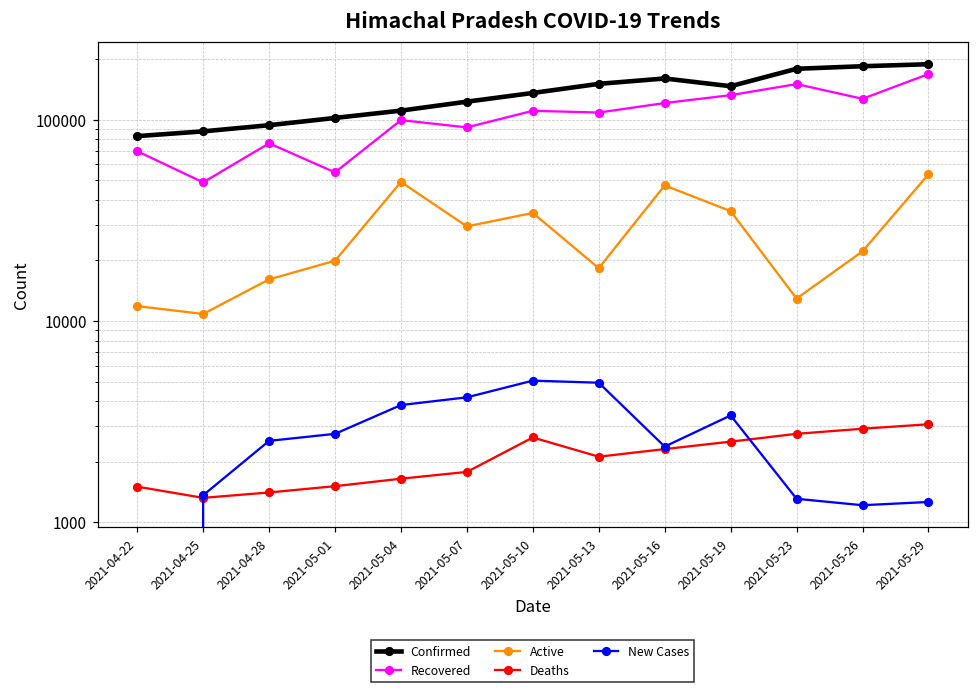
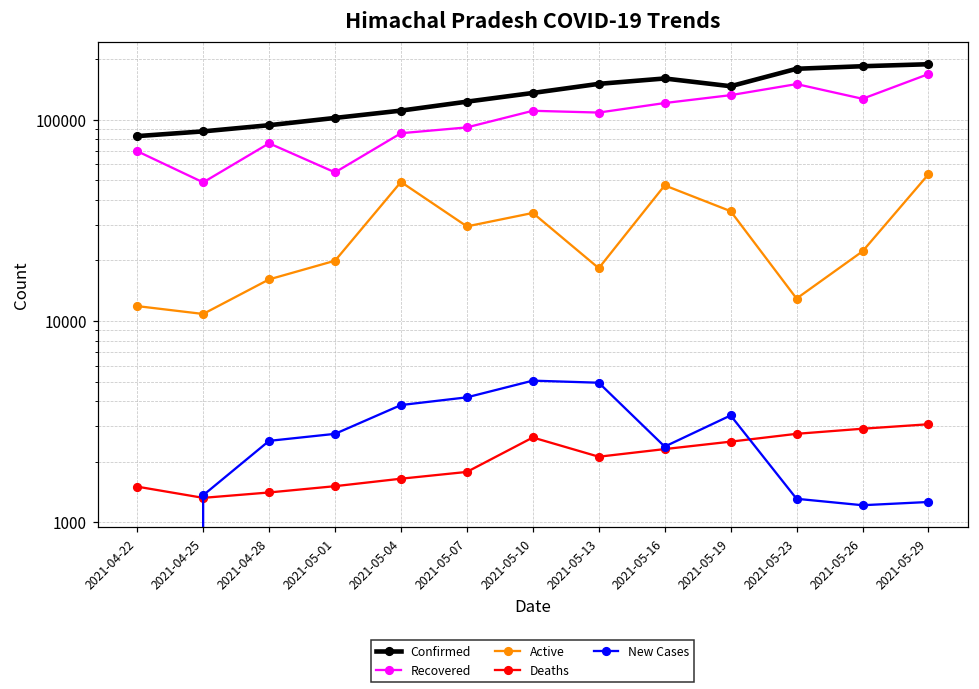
  {
    "Confirmed": {
      "2021-04-22": 80000,
      "2021-04-25": 90000,
      "2021-04-28": 90000,
      "2021-05-01": 100000,
      "2021-05-04": 110000,
      "2021-05-07": 120000,
      "2021-05-10": 140000,
      "2021-05-13": 150000,
      "2021-05-16": 160000,
      "2021-05-19": 150000,
      "2021-05-23": 180000,
      "2021-05-26": 180000,
      "2021-05-29": 190000
    },
    "Recovered": {
      "2021-04-22": 70000,
      "2021-04-25": 49000,
      "2021-04-28": 76000,
      "2021-05-01": 55000,
-     "2021-05-04": 100000,
+     "2021-05-04": 90000,
      "2021-05-07": 90000,
      "2021-05-10": 110000,
      "2021-05-13": 110000,
      "2021-05-16": 120000,
      "2021-05-19": 130000,
      "2021-05-23": 150000,
      "2021-05-26": 130000,
      "2021-05-29": 170000
    },
    "Active": {
      "2021-04-22": 12000,
      "2021-04-25": 11000,
      "2021-04-28": 16000,
      "2021-05-01": 20000,
      "2021-05-04": 49000,
      "2021-05-07": 30000,
      "2021-05-10": 34000,
      "2021-05-13": 18000,
      "2021-05-16": 47000,
      "2021-05-19": 35000,
      "2021-05-23": 13000,
      "2021-05-26": 22000,
      "2021-05-29": 54000
    },
    "Deaths": {
      "2021-04-22": 1500,
      "2021-04-28": 1400,
      "2021-05-01": 1500,
      "2021-05-04": 1600,
      "2021-05-07": 1800,
      "2021-05-10": 2600,
      "2021-05-13": 2100,
      "2021-05-19": 2500,
      "2021-05-23": 2800,
      "2021-05-26": 2900,
      "2021-05-29": 3100
    },
    "New Cases": {
      "2021-04-28": 2500,
      "2021-05-01": 2800,
      "2021-05-04": 3800,
      "2021-05-07": 4200,
      "2021-05-10": 5100,
      "2021-05-13": 4900,
      "2021-05-19": 3400,
      "2021-05-23": 1300,
      "2021-05-26": 1200,
      "2021-05-29": 1300
    }
  }
